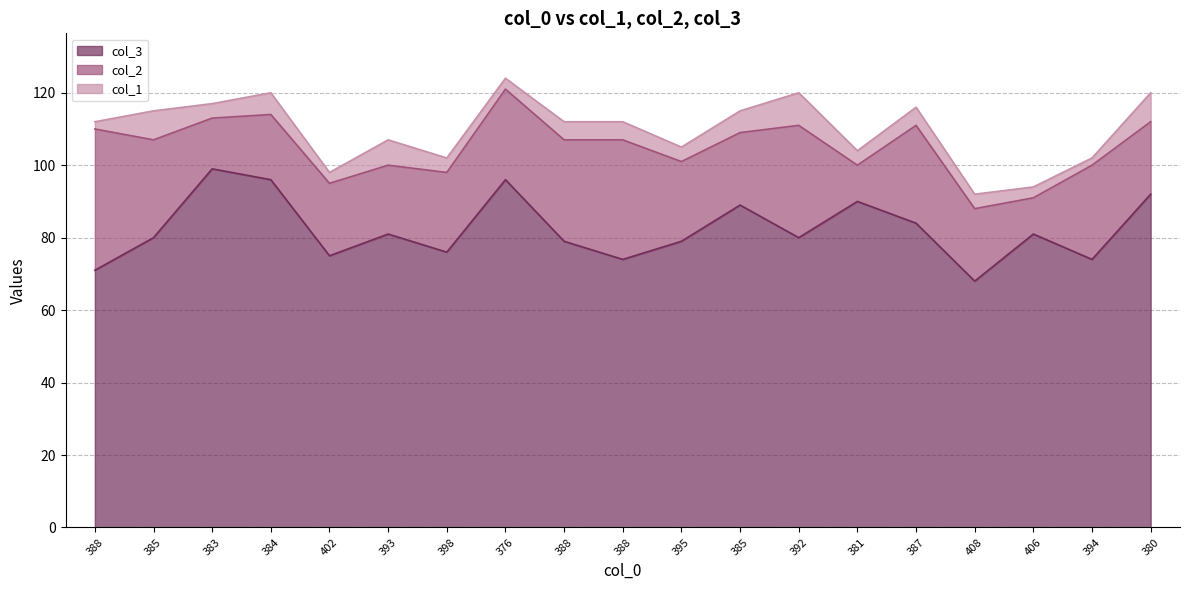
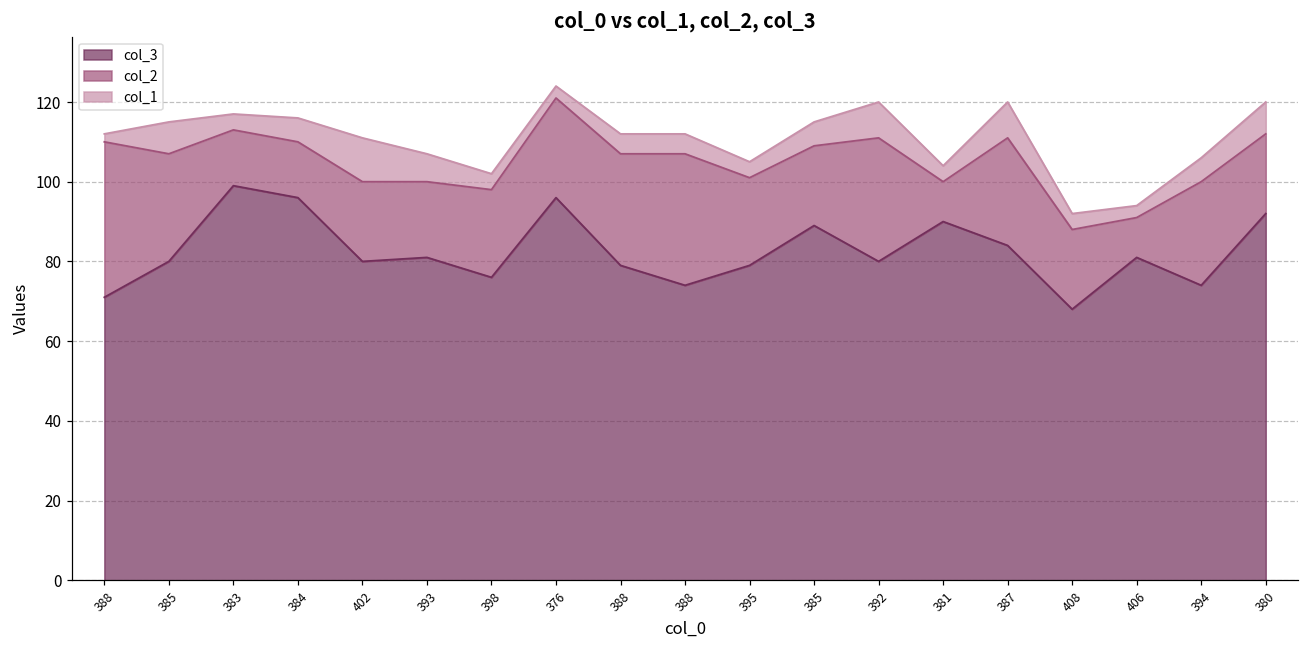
  {
    "col_3": {
      "383": 99,
      "384": 96,
-     "402": 75,
+     "402": 80,
      "393": 81,
      "398": 76,
      "376": 96,
      "395": 79,
      "392": 80,
      "381": 90,
      "387": 84,
      "408": 68,
      "406": 81,
      "394": 74,
      "380": 92
    },
    "col_2": {
      "383": 14,
-     "384": 18,
+     "384": 14,
      "402": 20,
      "393": 19,
      "398": 22,
      "376": 25,
      "395": 22,
      "392": 31,
      "381": 10,
      "387": 27,
      "408": 20,
      "406": 10,
      "394": 26,
      "380": 20
    },
    "col_1": {
      "383": 4,
      "384": 6,
-     "402": 3,
+     "402": 11,
      "393": 7,
      "398": 4,
      "376": 3,
      "395": 4,
      "392": 9,
      "381": 4,
-     "387": 5,
+     "387": 9,
      "408": 4,
      "406": 3,
-     "394": 2,
+     "394": 6,
      "380": 8
    }
  }
